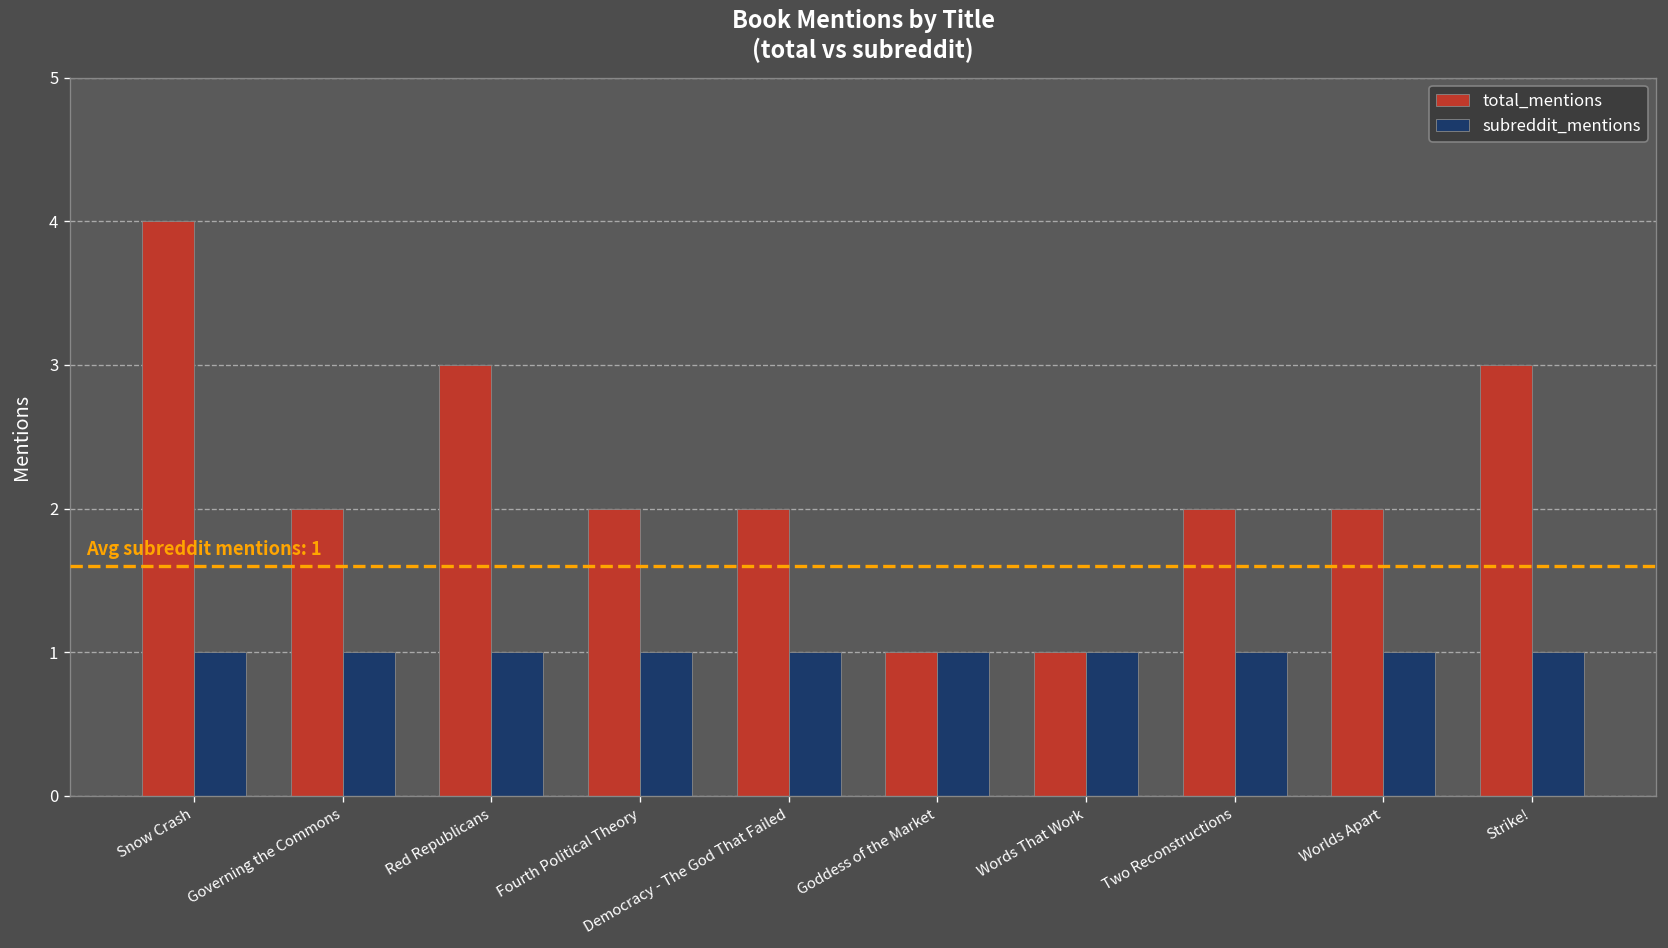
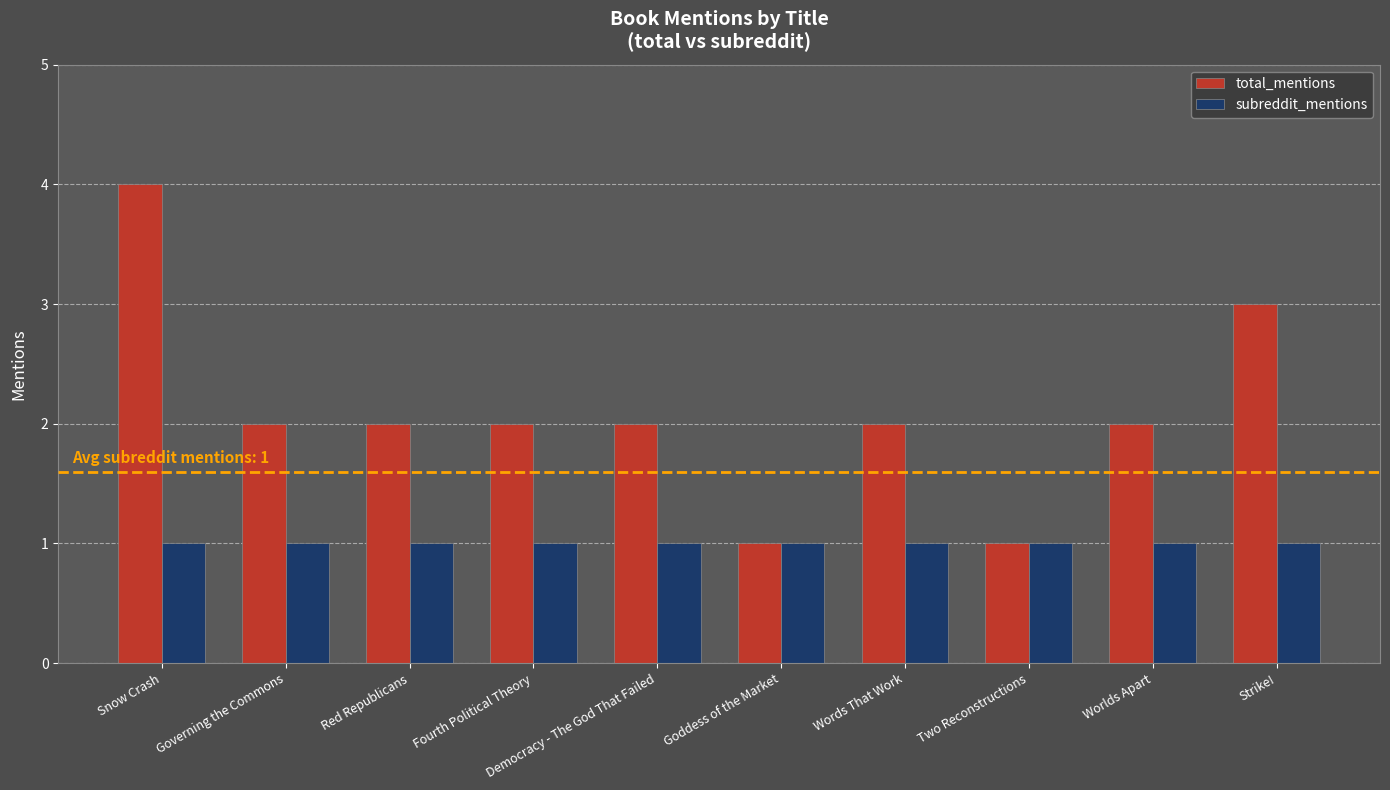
  {
    "total_mentions": {
      "Snow Crash": 4,
      "Governing the Commons": 2,
-     "Red Republicans": 3,
+     "Red Republicans": 2,
      "Fourth Political Theory": 2,
      "Democracy - The God That Failed": 2,
      "Goddess of the Market": 1,
-     "Words That Work": 1,
-     "Two Reconstructions": 2,
+     "Words That Work": 2,
+     "Two Reconstructions": 1,
      "Worlds Apart": 2,
      "Strike!": 3
    },
    "subreddit_mentions": {
      "Snow Crash": 1,
      "Governing the Commons": 1,
      "Red Republicans": 1,
      "Fourth Political Theory": 1,
      "Democracy - The God That Failed": 1,
      "Goddess of the Market": 1,
      "Words That Work": 1,
      "Two Reconstructions": 1,
      "Worlds Apart": 1,
      "Strike!": 1
    }
  }
